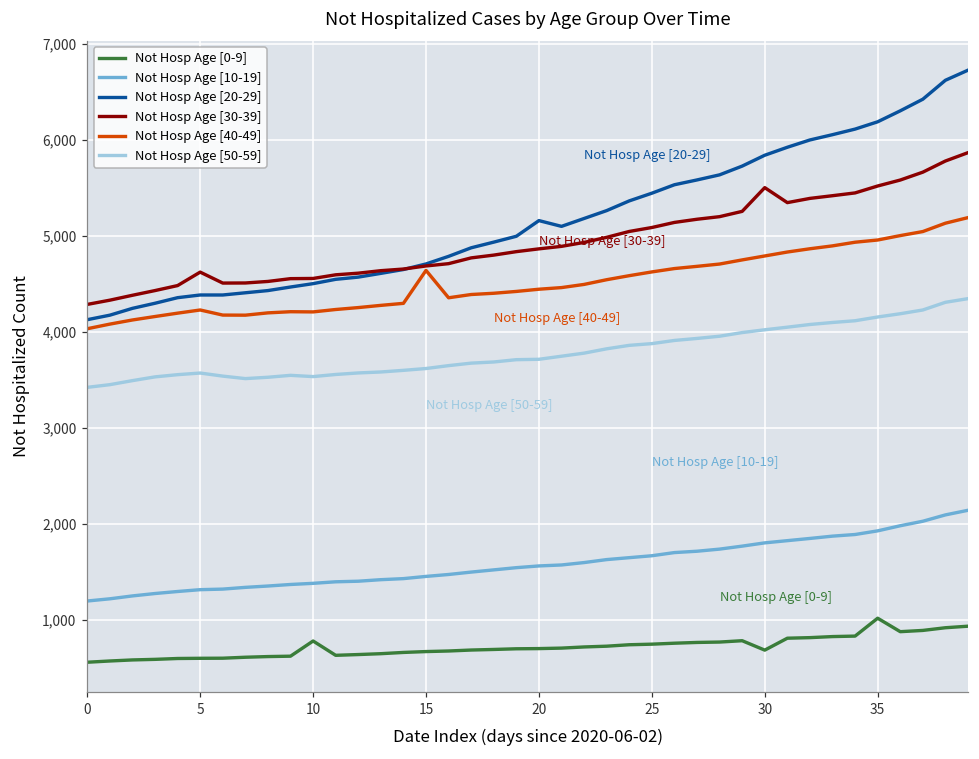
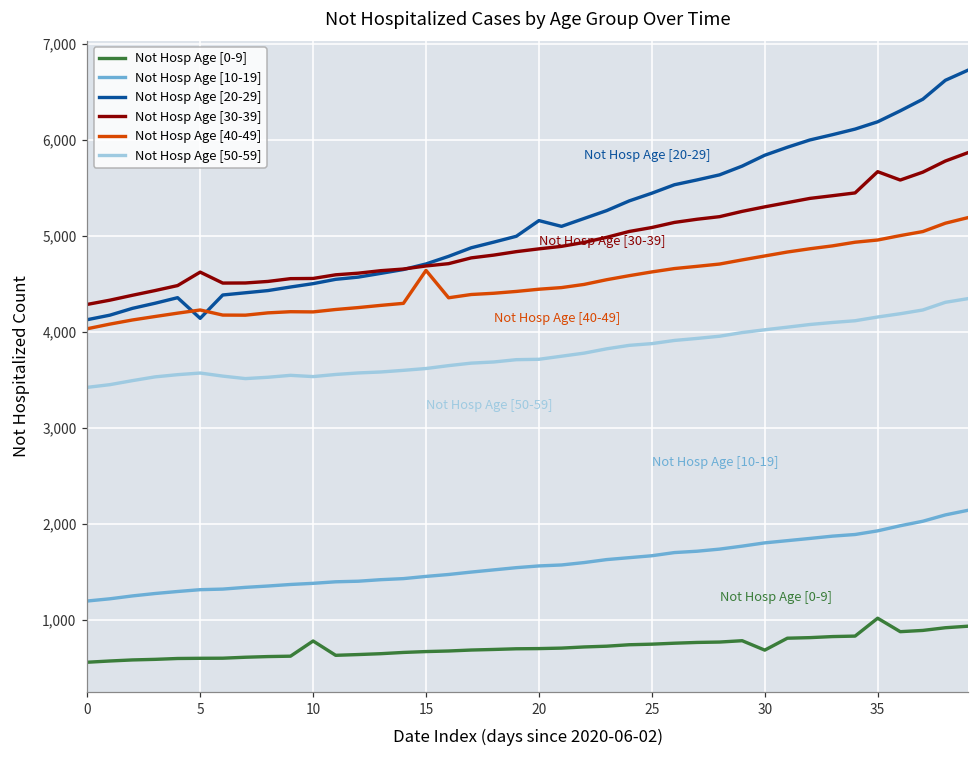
  {
    "Not Hosp Age [0-9]": {
      "0": "600",
      "5": "600",
      "10": "800",
      "15": "700",
      "20": "700",
      "25": "800",
      "30": "700",
      "35": "1,000"
    },
    "Not Hosp Age [20-29]": {
      "0": "4,100",
-     "5": "4,400",
+     "5": "4,100",
      "10": "4,500",
      "20": "5,200",
      "25": "5,400",
      "30": "5,800",
      "35": "6,200"
    },
    "Not Hosp Age [30-39]": {
      "0": "4,300",
      "5": "4,600",
      "10": "4,600",
      "25": "5,100",
-     "30": "5,500",
-     "35": "5,500"
+     "30": "5,300",
+     "35": "5,700"
    },
    "Not Hosp Age [40-49]": {
      "0": "4,000",
      "5": "4,200",
      "10": "4,200",
      "15": "4,600",
      "20": "4,400",
      "25": "4,600",
      "30": "4,800",
      "35": "5,000"
    }
  }
